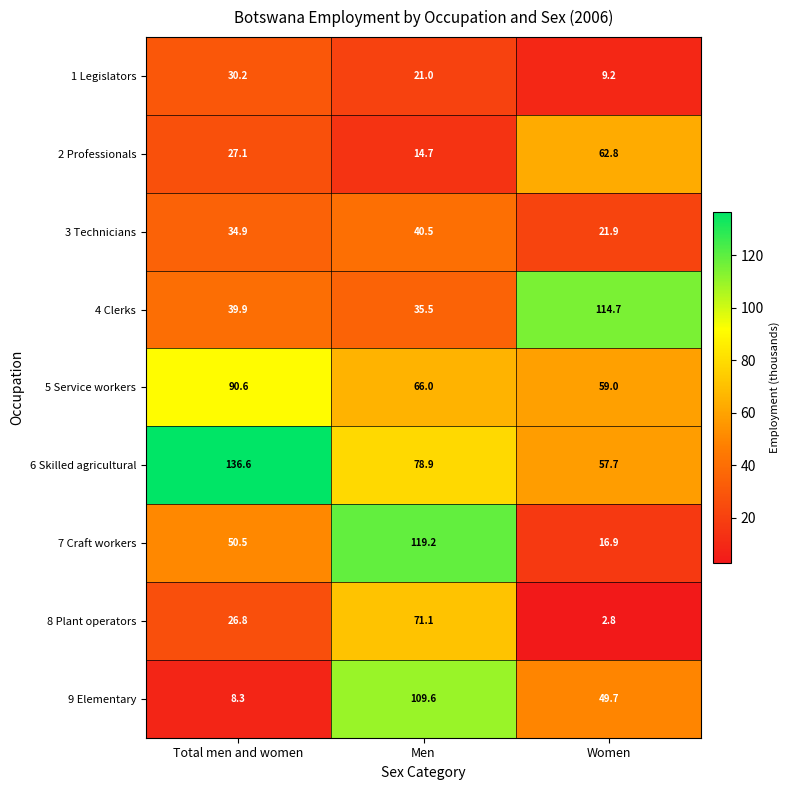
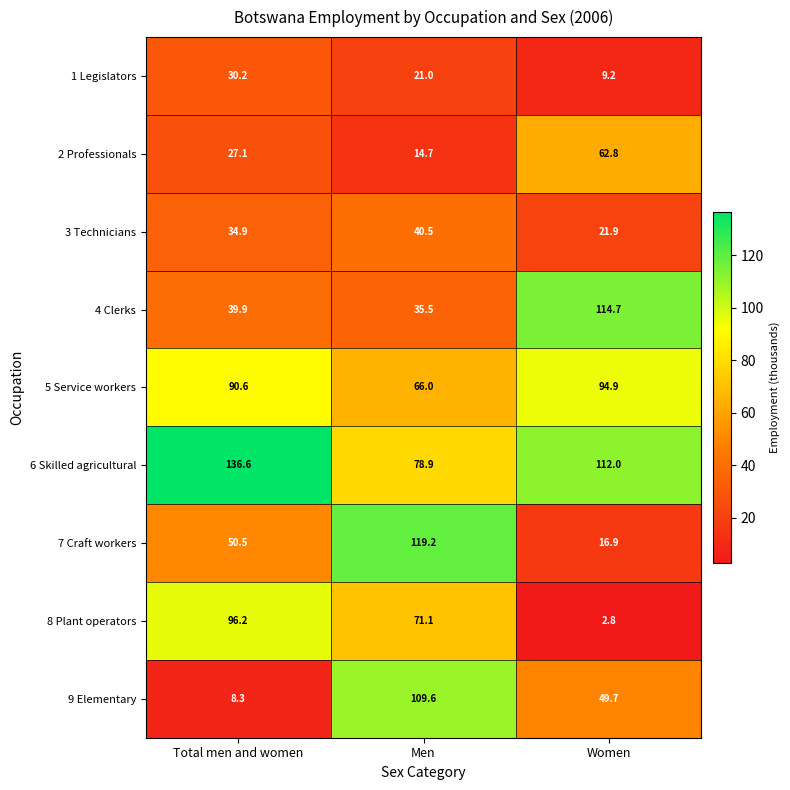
  {
    "1 Legislators": {
      "Total men and women": 30.2,
      "Men": 21.0,
      "Women": 9.2
    },
    "2 Professionals": {
      "Total men and women": 27.1,
      "Men": 14.7,
      "Women": 62.8
    },
    "3 Technicians": {
      "Total men and women": 34.9,
      "Men": 40.5,
      "Women": 21.9
    },
    "4 Clerks": {
      "Total men and women": 39.9,
      "Men": 35.5,
      "Women": 114.7
    },
    "5 Service workers": {
      "Total men and women": 90.6,
      "Men": 66.0,
-     "Women": 59.0
+     "Women": 94.9
    },
    "6 Skilled agricultural": {
      "Total men and women": 136.6,
      "Men": 78.9,
-     "Women": 57.7
+     "Women": 112.0
    },
    "7 Craft workers": {
      "Total men and women": 50.5,
      "Men": 119.2,
      "Women": 16.9
    },
    "8 Plant operators": {
-     "Total men and women": 26.8,
+     "Total men and women": 96.2,
      "Men": 71.1,
      "Women": 2.8
    },
    "9 Elementary": {
      "Total men and women": 8.3,
      "Men": 109.6,
      "Women": 49.7
    }
  }
